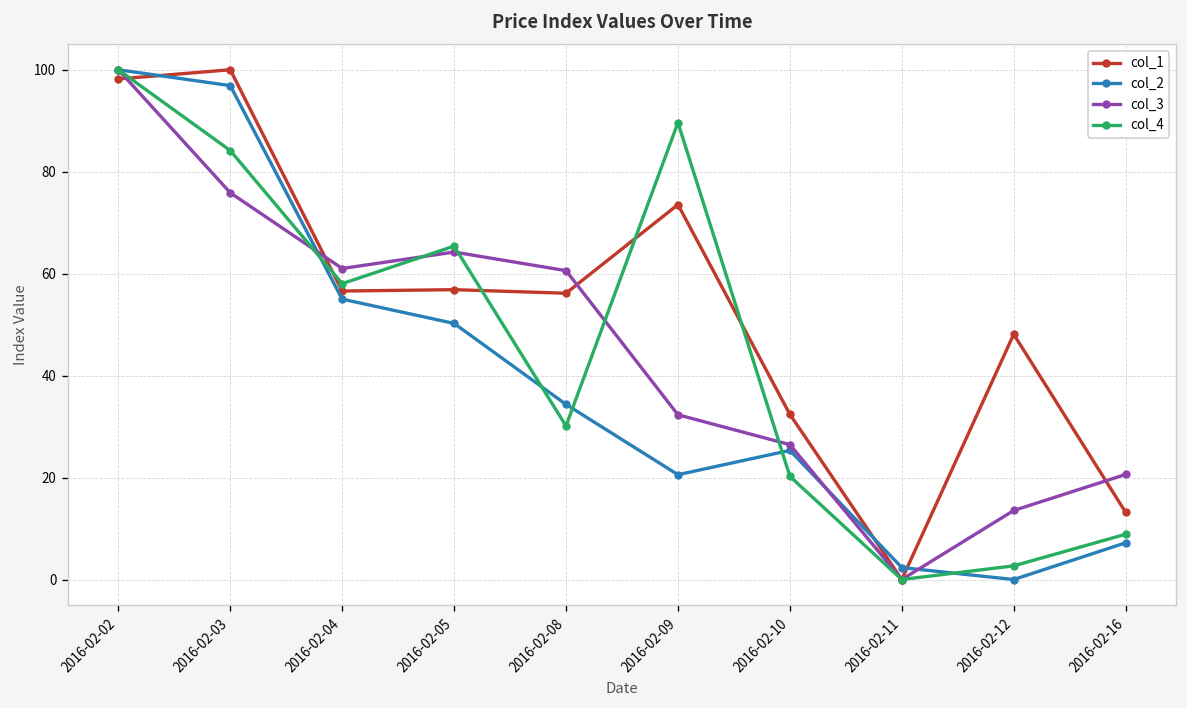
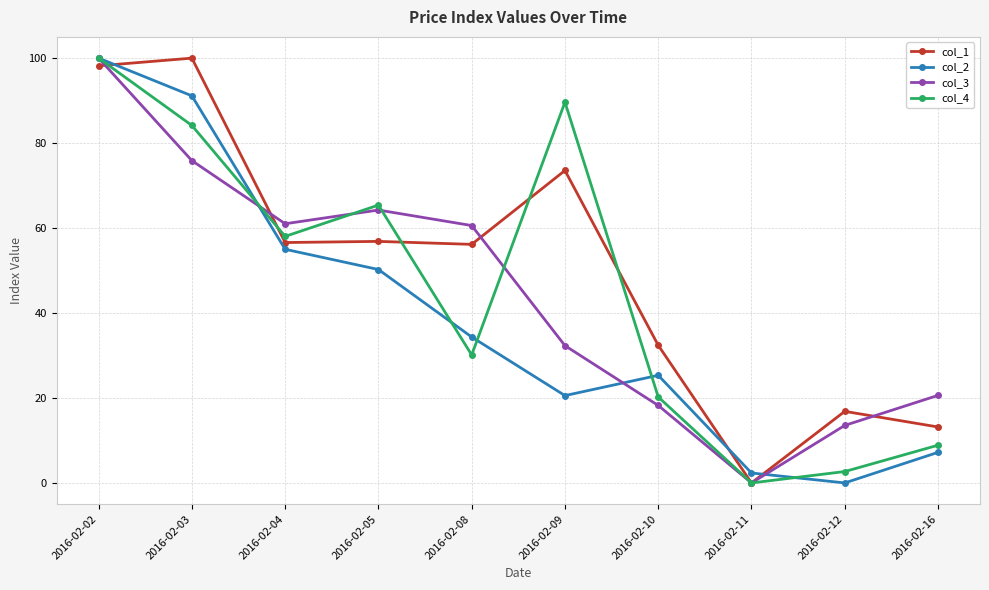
  {
    "col_1": {
      "2016-02-02": 98,
      "2016-02-03": 100,
      "2016-02-04": 57,
      "2016-02-05": 57,
      "2016-02-08": 56,
      "2016-02-09": 74,
      "2016-02-10": 32,
-     "2016-02-12": 48,
+     "2016-02-12": 17,
      "2016-02-16": 13
    },
    "col_2": {
-     "2016-02-03": 97,
+     "2016-02-03": 91,
      "2016-02-04": 55,
      "2016-02-05": 50,
      "2016-02-08": 34,
      "2016-02-09": 21,
      "2016-02-10": 25,
      "2016-02-11": 2,
      "2016-02-12": 0,
      "2016-02-16": 7
    },
    "col_3": {
      "2016-02-03": 76,
      "2016-02-04": 61,
      "2016-02-05": 64,
      "2016-02-08": 61,
      "2016-02-09": 32,
-     "2016-02-10": 26,
+     "2016-02-10": 18,
      "2016-02-12": 14,
      "2016-02-16": 21
    },
    "col_4": {
      "2016-02-03": 84,
      "2016-02-04": 58,
      "2016-02-05": 65,
      "2016-02-08": 30,
      "2016-02-09": 90,
      "2016-02-10": 20,
      "2016-02-12": 3,
      "2016-02-16": 9
    }
  }
